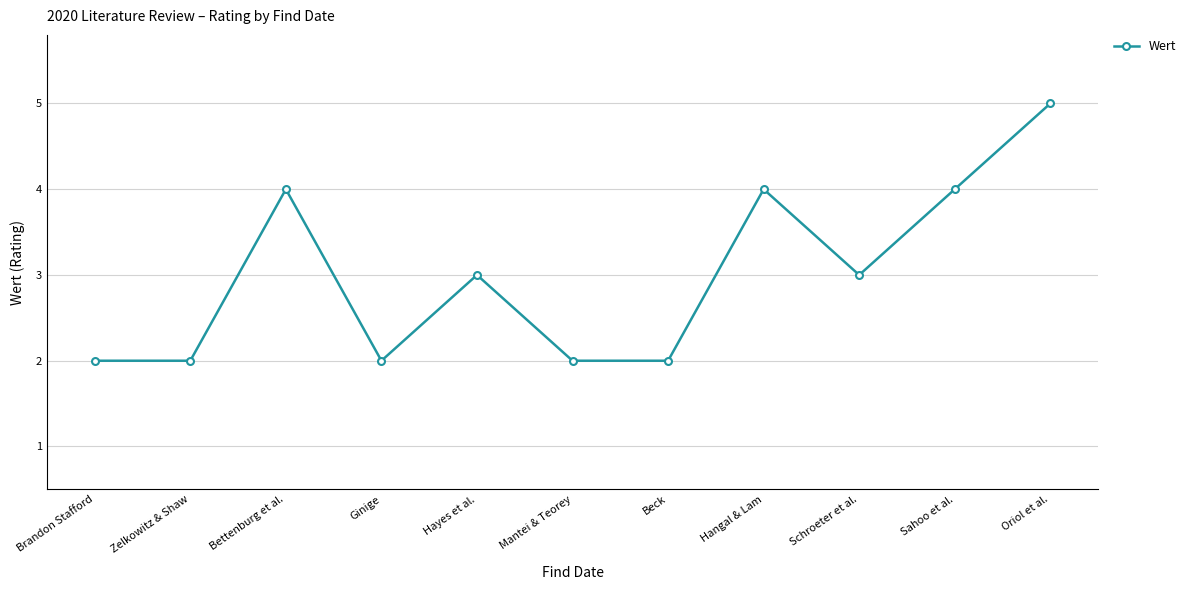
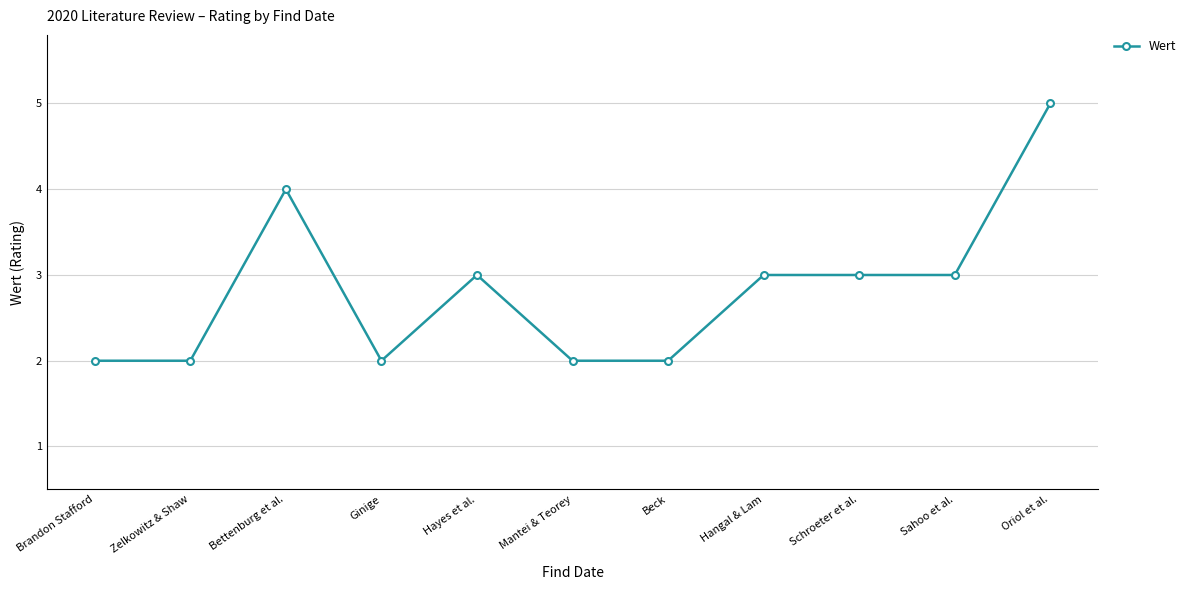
  {
    "Brandon Stafford": 2,
    "Zelkowitz & Shaw": 2,
    "Bettenburg et al.": 4,
    "Ginige": 2,
    "Hayes et al.": 3,
    "Mantei & Teorey": 2,
    "Beck": 2,
-   "Hangal & Lam": 4,
+   "Hangal & Lam": 3,
    "Schroeter et al.": 3,
-   "Sahoo et al.": 4,
+   "Sahoo et al.": 3,
    "Oriol et al.": 5
  }
